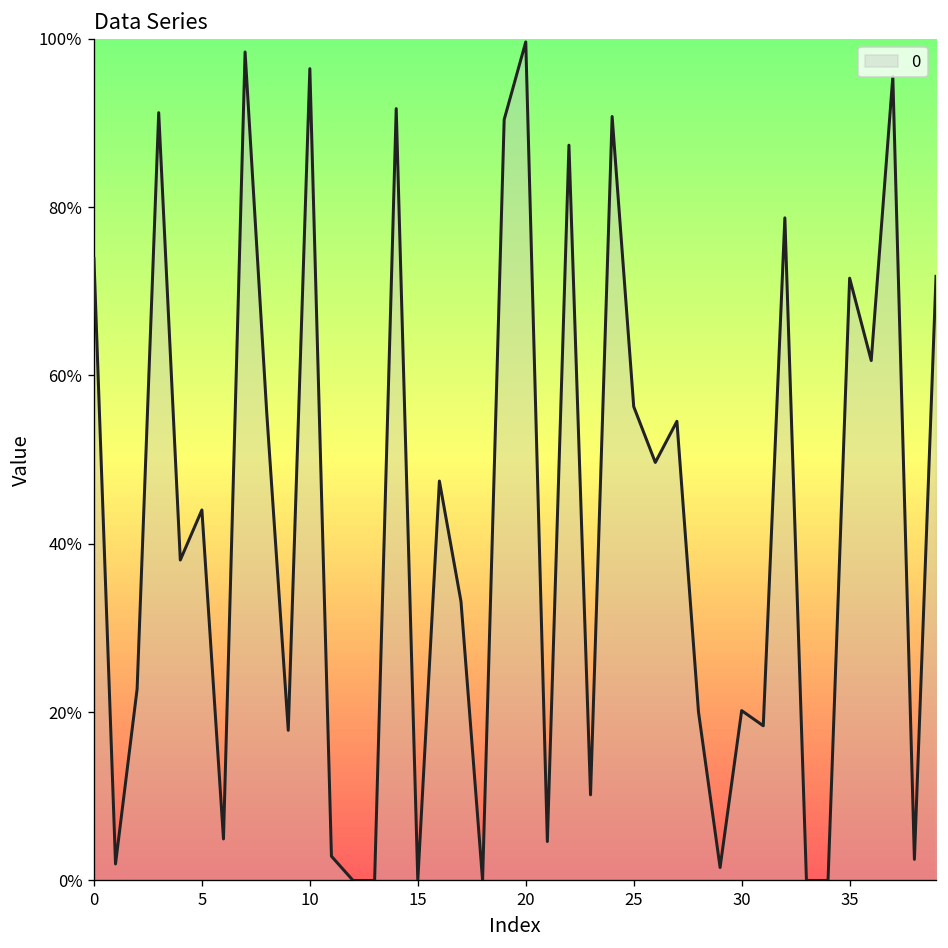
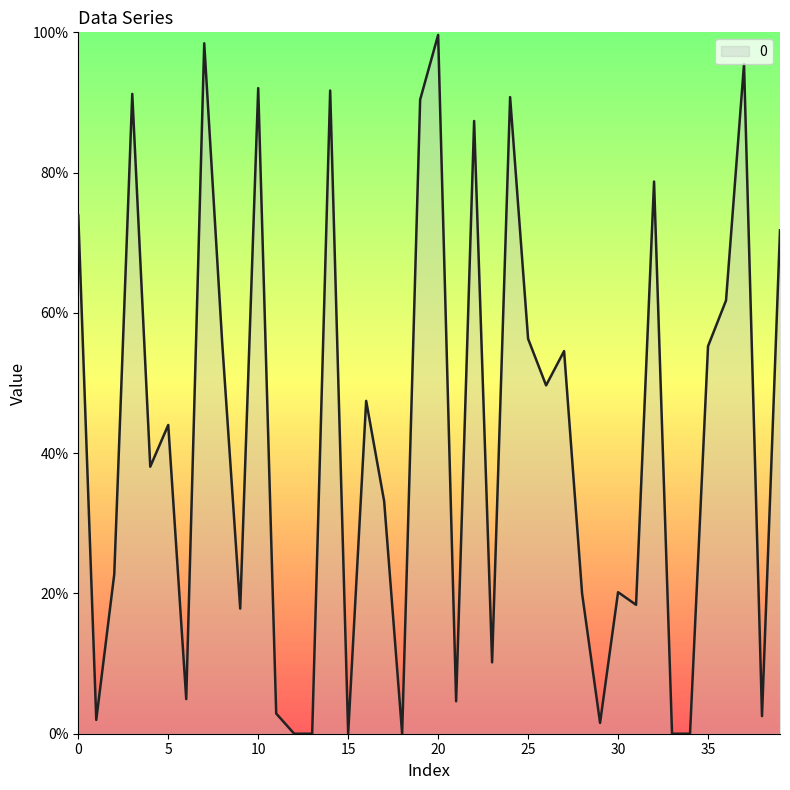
  {
    "0": "74%",
    "5": "44%",
-   "10": "96%",
+   "10": "92%",
    "15": "0%",
    "20": "100%",
    "25": "56%",
    "30": "20%",
-   "35": "72%"
+   "35": "55%"
  }
